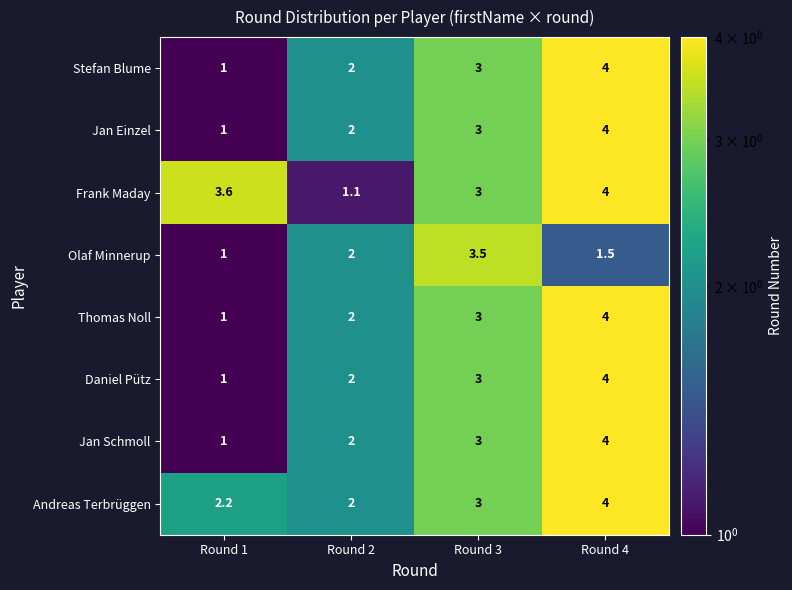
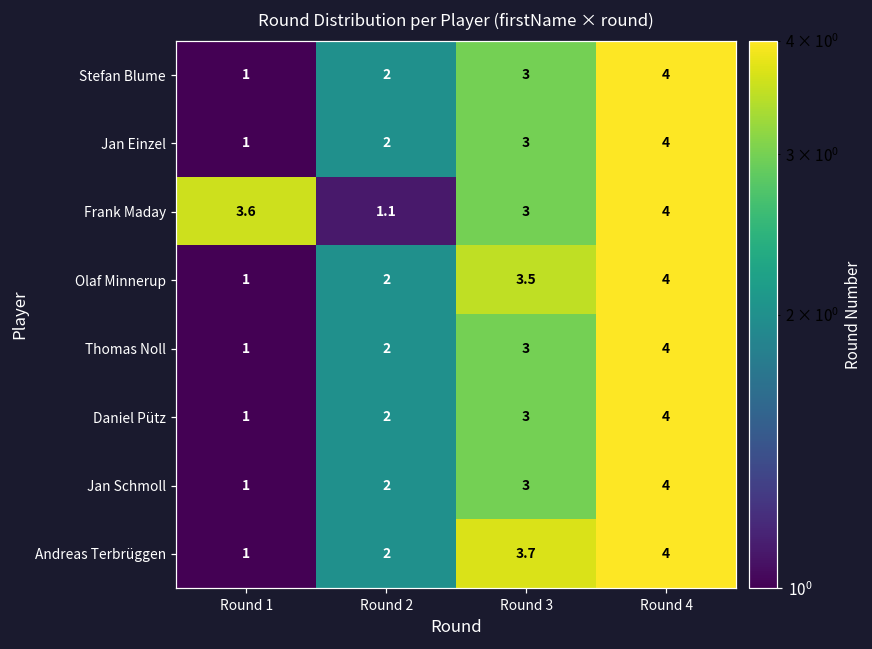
  {
    "Stefan Blume": {
      "Round 1": 1,
      "Round 2": 2,
      "Round 3": 3,
      "Round 4": 4
    },
    "Jan Einzel": {
      "Round 1": 1,
      "Round 2": 2,
      "Round 3": 3,
      "Round 4": 4
    },
    "Frank Maday": {
      "Round 1": 3.6,
      "Round 2": 1.1,
      "Round 3": 3,
      "Round 4": 4
    },
    "Olaf Minnerup": {
      "Round 1": 1,
      "Round 2": 2,
      "Round 3": 3.5,
-     "Round 4": 1.5
+     "Round 4": 4
    },
    "Thomas Noll": {
      "Round 1": 1,
      "Round 2": 2,
      "Round 3": 3,
      "Round 4": 4
    },
    "Daniel Pütz": {
      "Round 1": 1,
      "Round 2": 2,
      "Round 3": 3,
      "Round 4": 4
    },
    "Jan Schmoll": {
      "Round 1": 1,
      "Round 2": 2,
      "Round 3": 3,
      "Round 4": 4
    },
    "Andreas Terbrüggen": {
-     "Round 1": 2.2,
+     "Round 1": 1,
      "Round 2": 2,
-     "Round 3": 3,
+     "Round 3": 3.7,
      "Round 4": 4
    }
  }
